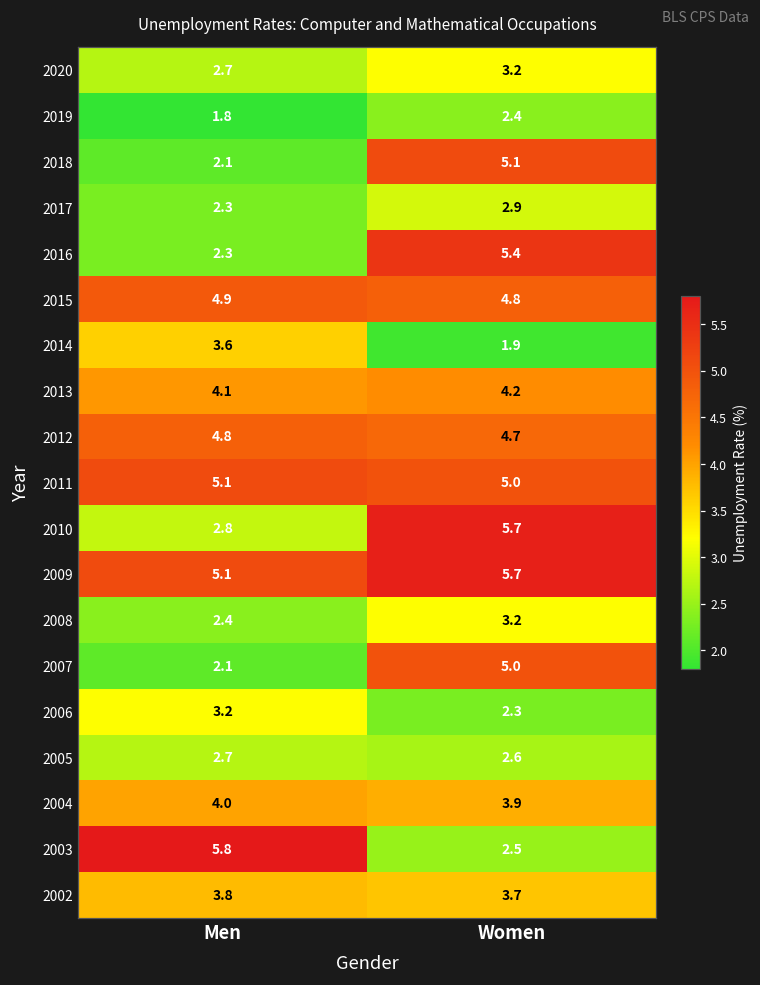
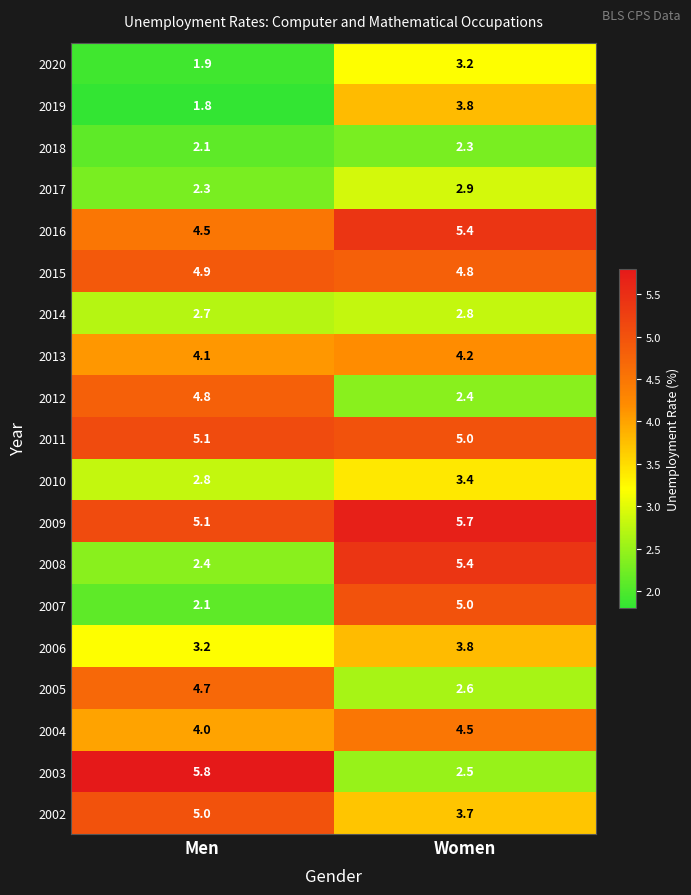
  {
    "2020": {
-     "Men": 2.7,
+     "Men": 1.9,
      "Women": 3.2
    },
    "2019": {
      "Men": 1.8,
-     "Women": 2.4
+     "Women": 3.8
    },
    "2018": {
      "Men": 2.1,
-     "Women": 5.1
+     "Women": 2.3
    },
    "2017": {
      "Men": 2.3,
      "Women": 2.9
    },
    "2016": {
-     "Men": 2.3,
+     "Men": 4.5,
      "Women": 5.4
    },
    "2015": {
      "Men": 4.9,
      "Women": 4.8
    },
    "2014": {
-     "Men": 3.6,
-     "Women": 1.9
+     "Men": 2.7,
+     "Women": 2.8
    },
    "2013": {
      "Men": 4.1,
      "Women": 4.2
    },
    "2012": {
      "Men": 4.8,
-     "Women": 4.7
+     "Women": 2.4
    },
    "2011": {
      "Men": 5.1,
      "Women": 5.0
    },
    "2010": {
      "Men": 2.8,
-     "Women": 5.7
+     "Women": 3.4
    },
    "2009": {
      "Men": 5.1,
      "Women": 5.7
    },
    "2008": {
      "Men": 2.4,
-     "Women": 3.2
+     "Women": 5.4
    },
    "2007": {
      "Men": 2.1,
      "Women": 5.0
    },
    "2006": {
      "Men": 3.2,
-     "Women": 2.3
+     "Women": 3.8
    },
    "2005": {
-     "Men": 2.7,
+     "Men": 4.7,
      "Women": 2.6
    },
    "2004": {
      "Men": 4.0,
-     "Women": 3.9
+     "Women": 4.5
    },
    "2003": {
      "Men": 5.8,
      "Women": 2.5
    },
    "2002": {
-     "Men": 3.8,
+     "Men": 5.0,
      "Women": 3.7
    }
  }
